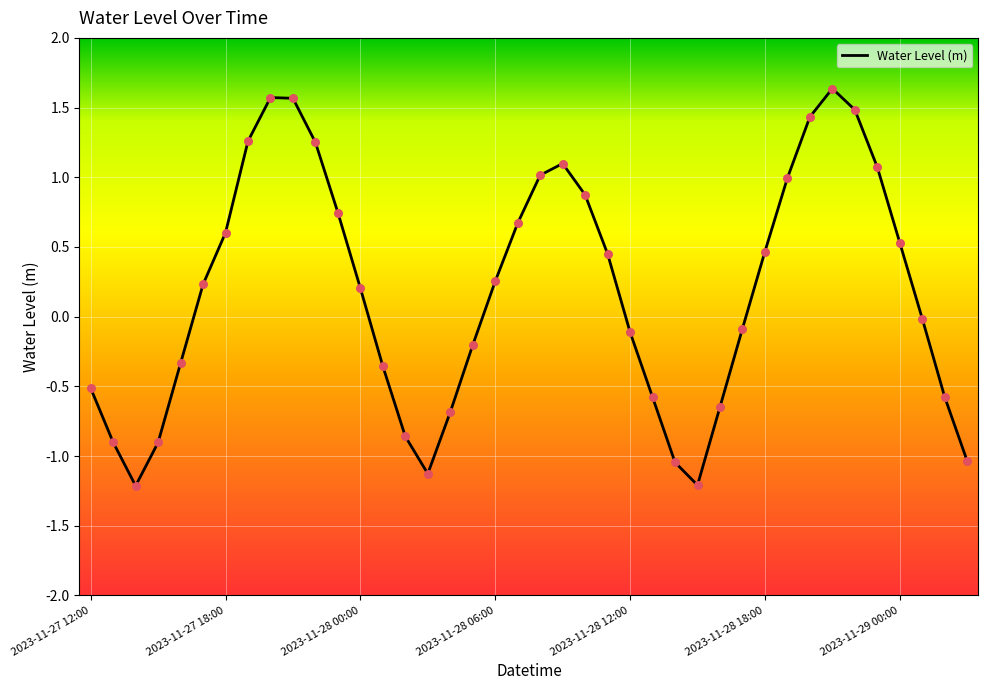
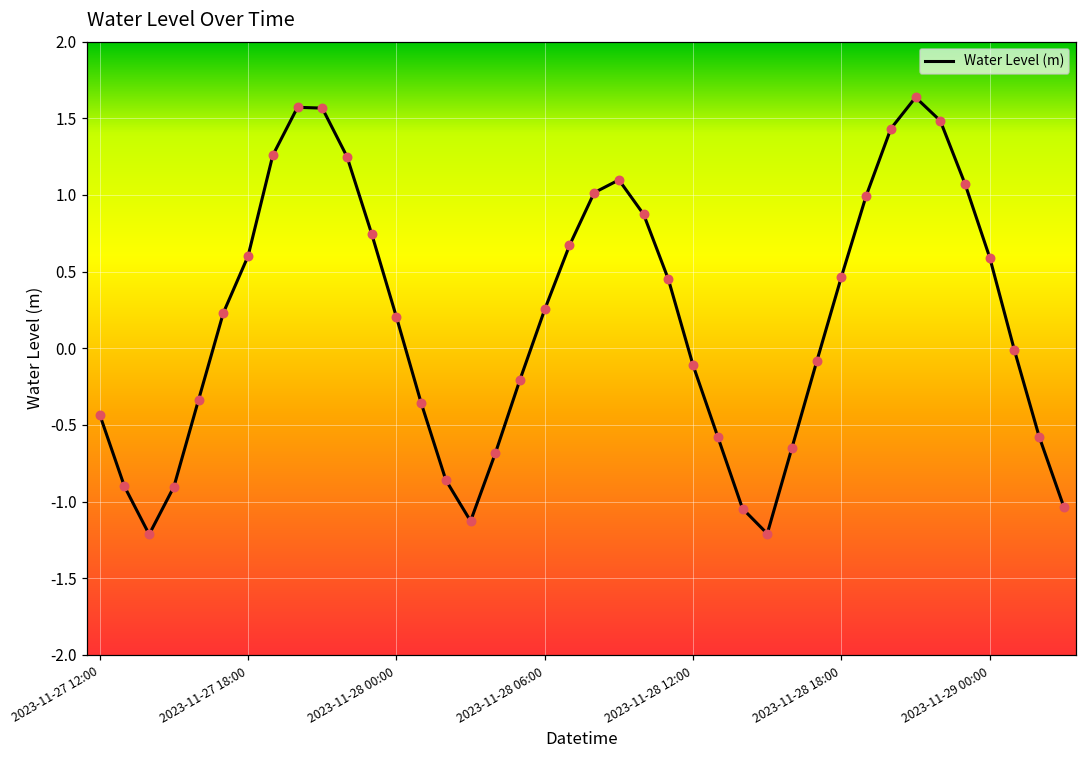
  {
-   "2023-11-27 12:00": -0.51,
+   "2023-11-27 12:00": -0.43,
    "2023-11-27 18:00": 0.60,
    "2023-11-28 00:00": 0.20,
    "2023-11-28 06:00": 0.25,
    "2023-11-28 12:00": -0.11,
    "2023-11-28 18:00": 0.47,
-   "2023-11-29 00:00": 0.53
+   "2023-11-29 00:00": 0.59
  }
